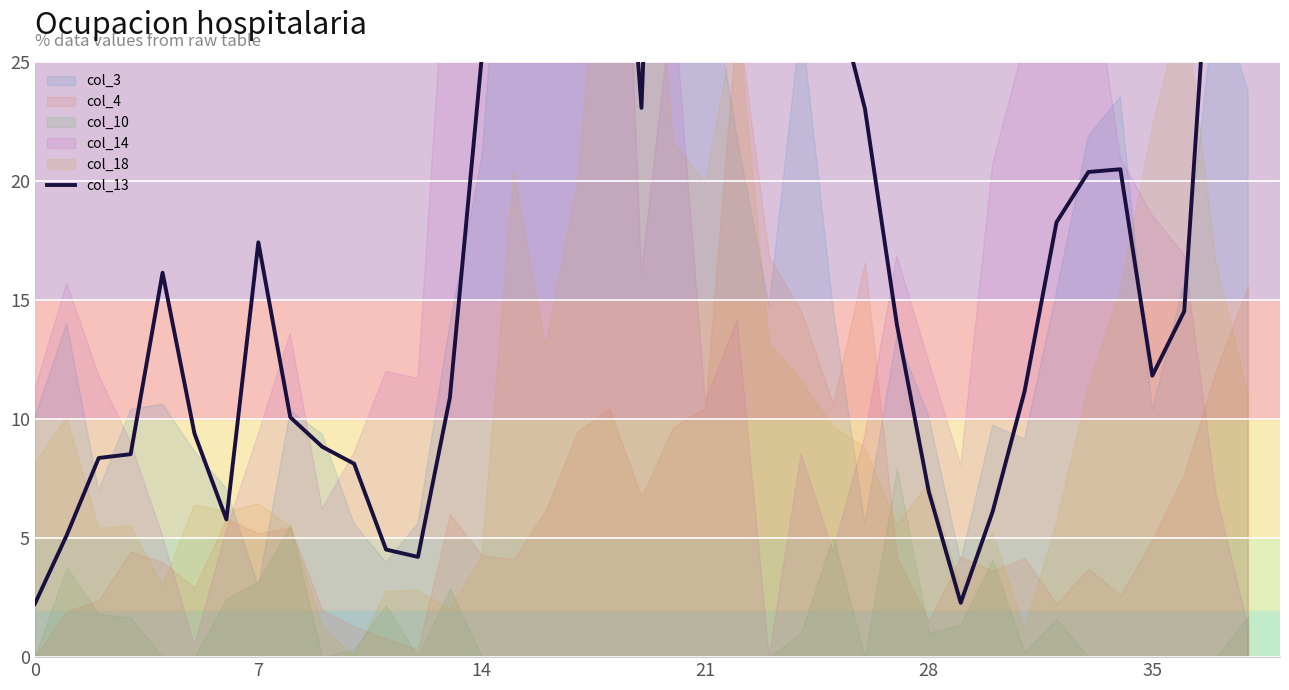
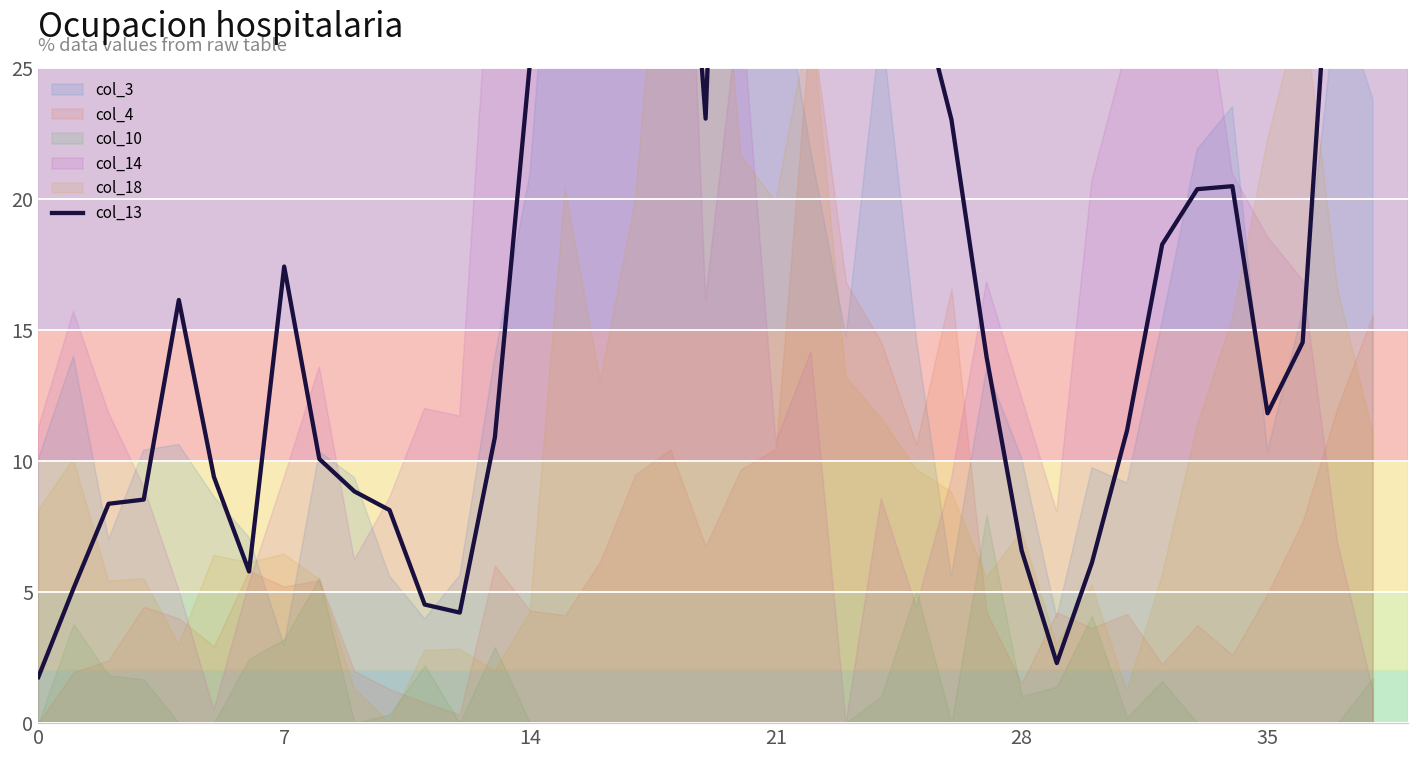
  {
    "col_13": {
-     "0": 2.2,
+     "0": 1.7,
      "7": 17.4,
-     "28": 6.9,
+     "28": 6.6,
      "35": 11.8
    }
  }
